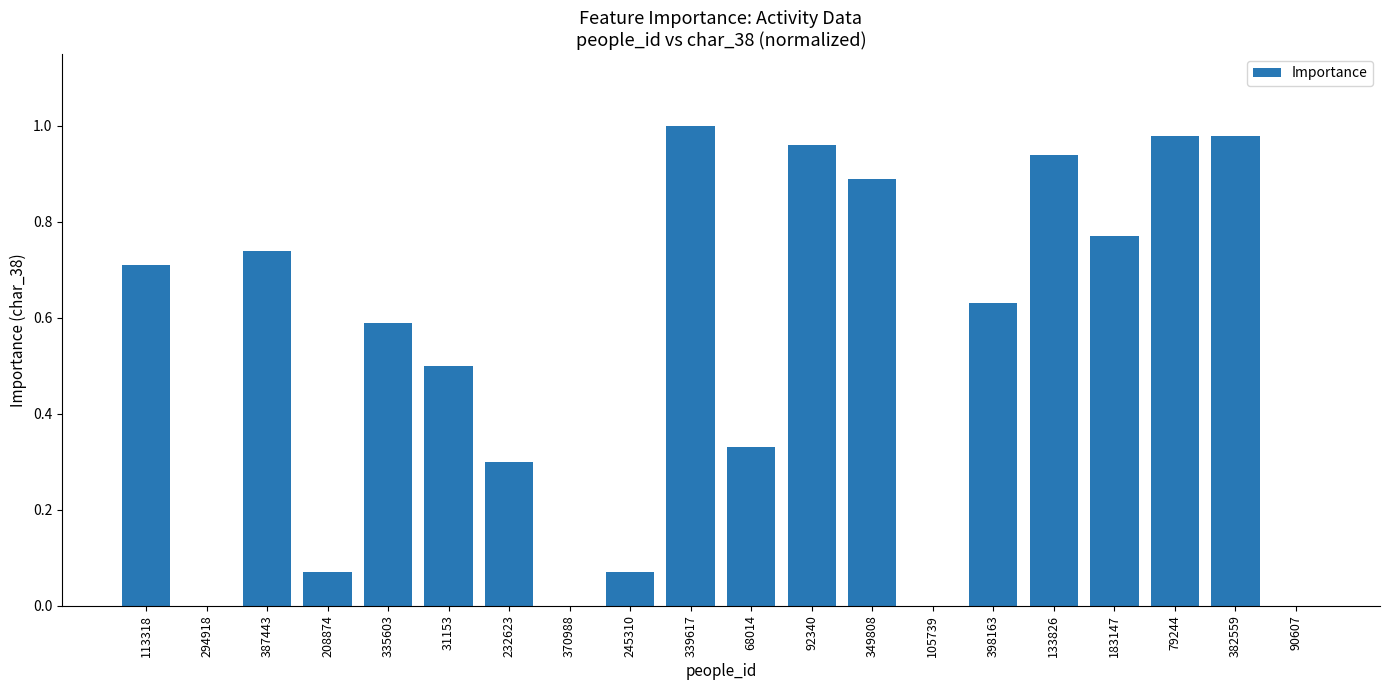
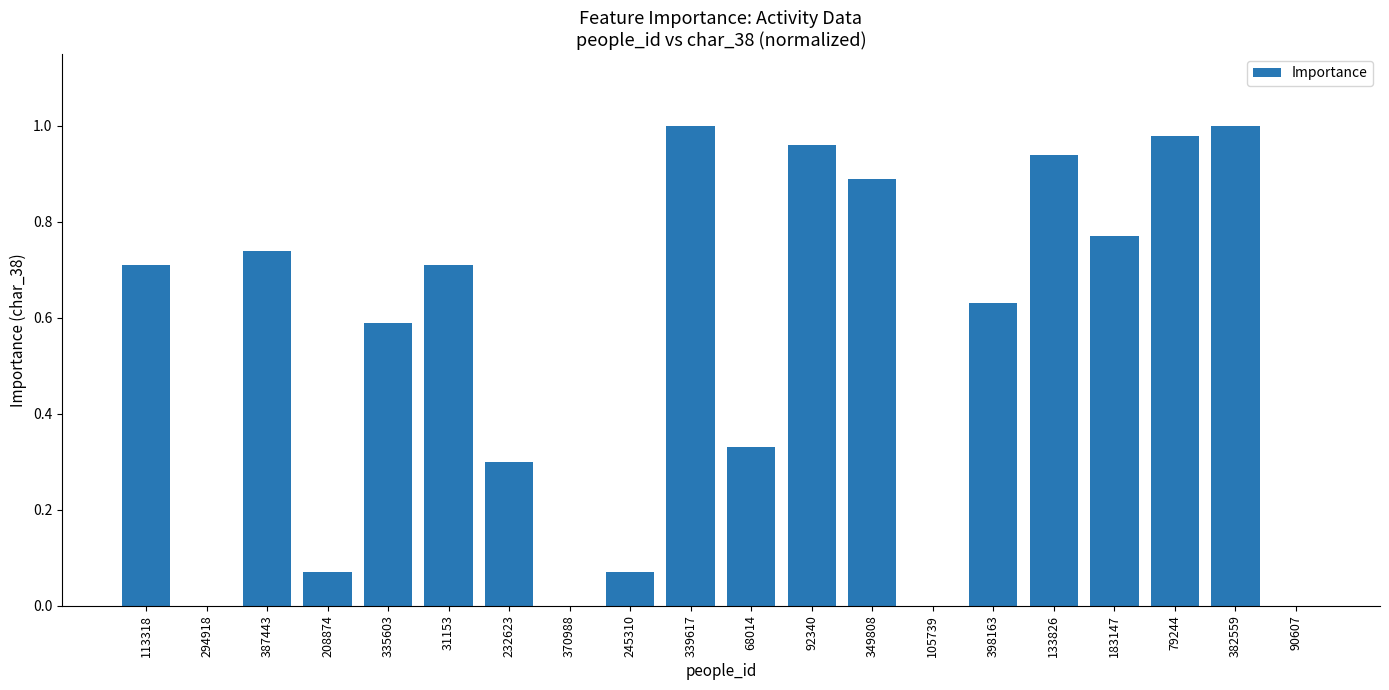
  {
    "113318": 0.71,
    "294918": 0.00,
    "387443": 0.74,
    "208874": 0.07,
    "335603": 0.59,
-   "31153": 0.50,
+   "31153": 0.71,
    "232623": 0.30,
    "370988": 0.00,
    "245310": 0.07,
    "339617": 1.00,
    "68014": 0.33,
    "92340": 0.96,
    "349808": 0.89,
    "105739": 0.00,
    "398163": 0.63,
    "133826": 0.94,
    "183147": 0.77,
    "79244": 0.98,
-   "382559": 0.98,
+   "382559": 1.00,
    "90607": 0.00
  }
